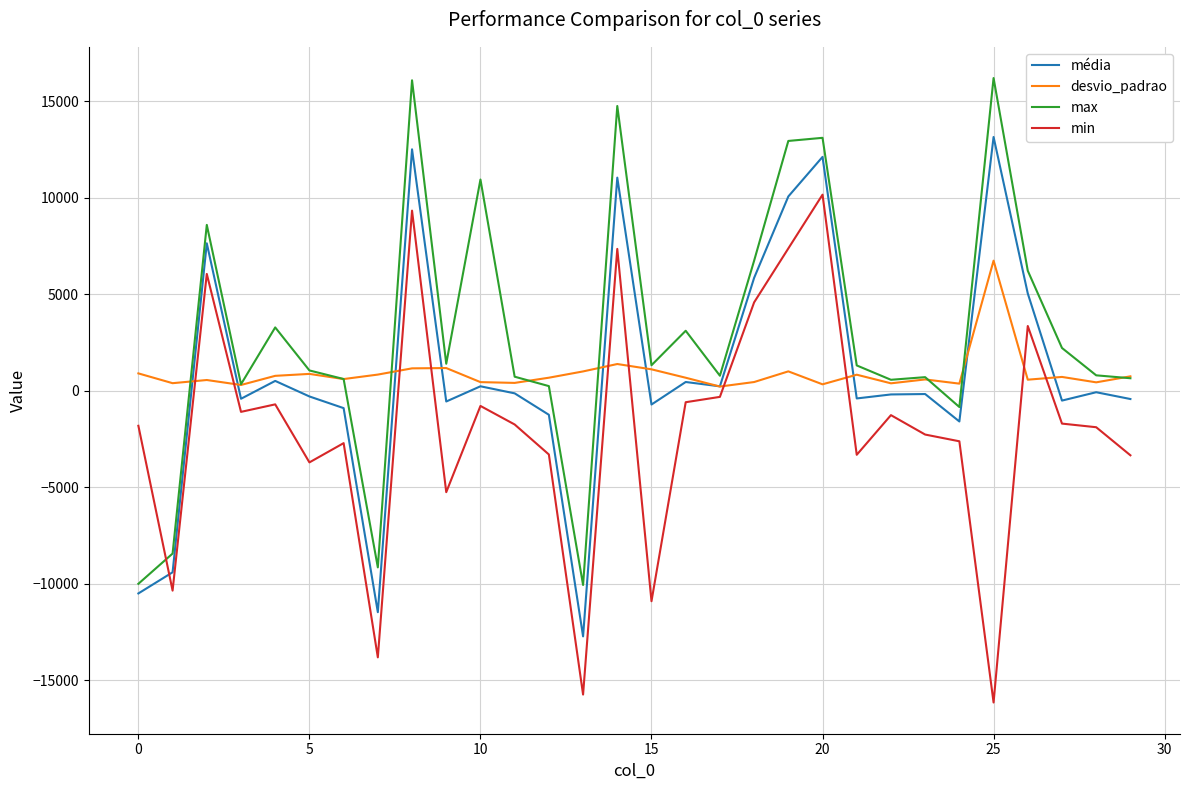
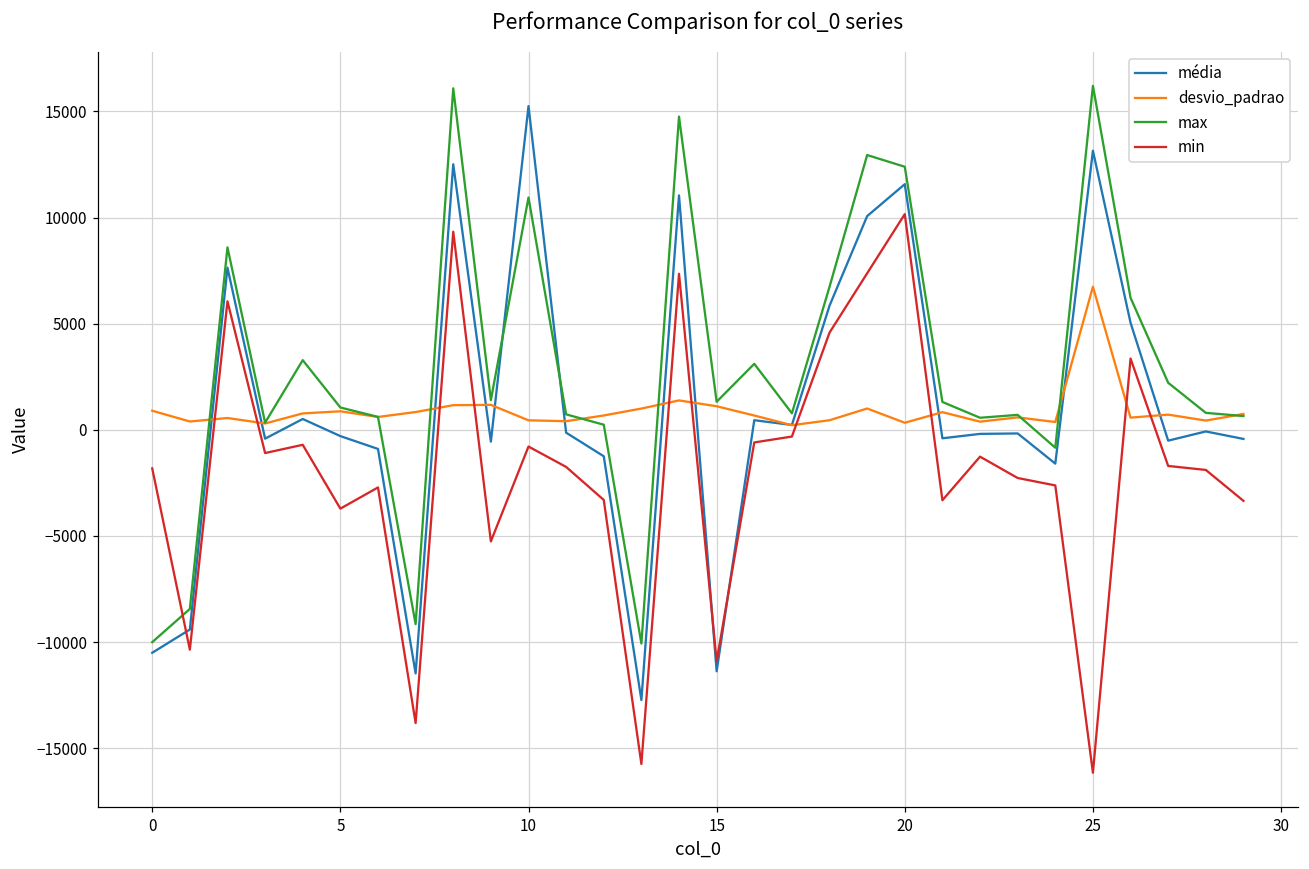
  {
    "média": {
      "0": -10500,
      "5": -300,
-     "10": 200,
-     "15": -700,
-     "20": 12100,
+     "10": 15300,
+     "15": -11400,
+     "20": 11600,
      "25": 13200
    },
    "desvio_padrao": {
      "0": 900,
      "5": 900,
      "10": 400,
      "15": 1100,
      "20": 300,
      "25": 6700
    },
    "max": {
      "0": -10000,
      "5": 1100,
      "10": 10900,
      "15": 1300,
-     "20": 13100,
+     "20": 12400,
      "25": 16200
    },
    "min": {
      "0": -1800,
      "5": -3700,
      "10": -800,
      "15": -10900,
      "20": 10200,
      "25": -16200
    }
  }
